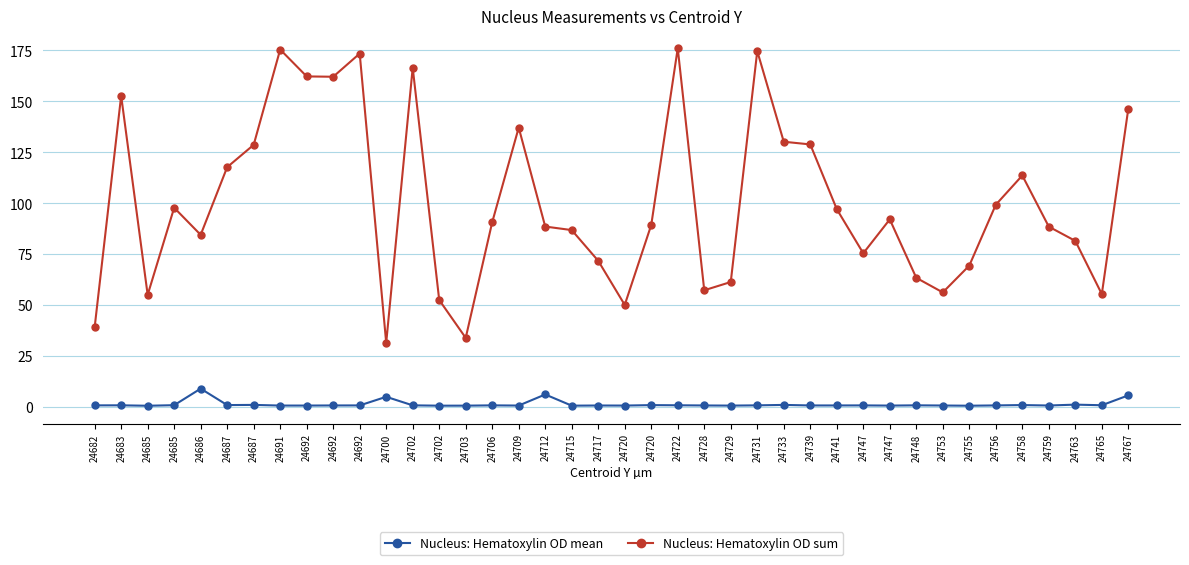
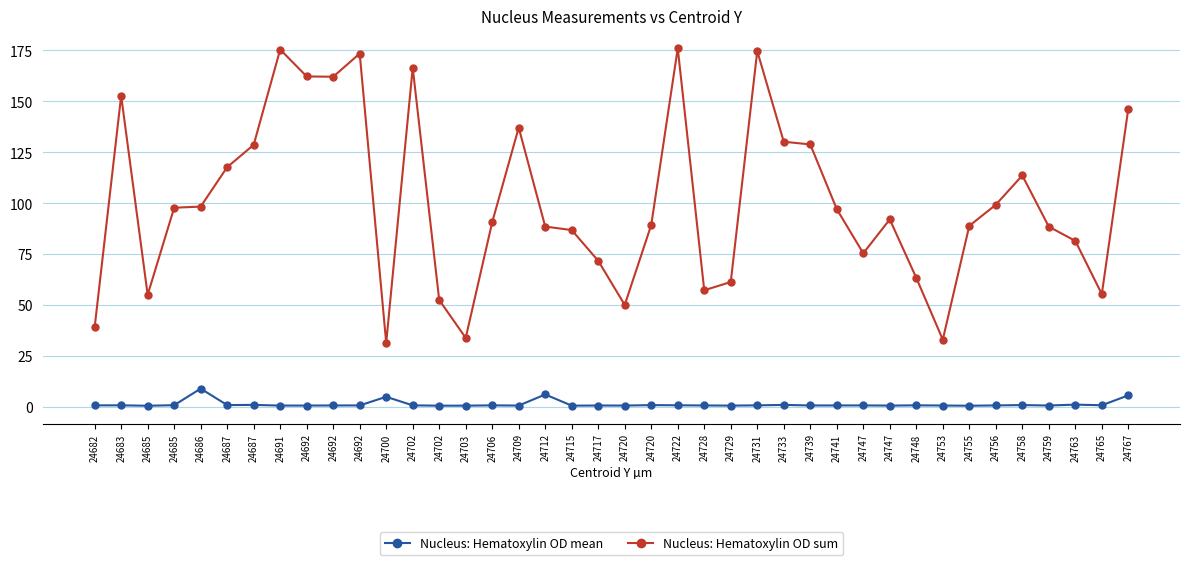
  {
    "Nucleus: Hematoxylin OD mean": {
      "24682": 1,
      "24683": 1,
      "24686": 9,
      "24691": 1,
      "24700": 5,
      "24703": 1,
      "24706": 1,
      "24709": 1,
      "24712": 6,
      "24715": 1,
      "24717": 1,
      "24722": 1,
      "24728": 1,
      "24729": 1,
      "24731": 1,
      "24733": 1,
      "24739": 1,
      "24741": 1,
      "24748": 1,
      "24753": 1,
      "24755": 1,
      "24756": 1,
      "24758": 1,
      "24759": 1,
      "24763": 1,
      "24765": 1,
      "24767": 6
    },
    "Nucleus: Hematoxylin OD sum": {
      "24682": 39,
      "24683": 153,
-     "24686": 84,
+     "24686": 98,
      "24691": 175,
      "24700": 31,
      "24703": 34,
      "24706": 91,
      "24709": 137,
      "24712": 88,
      "24715": 87,
      "24717": 72,
      "24722": 176,
      "24728": 57,
      "24729": 61,
      "24731": 175,
      "24733": 130,
      "24739": 129,
      "24741": 97,
      "24748": 63,
-     "24753": 56,
-     "24755": 69,
+     "24753": 33,
+     "24755": 89,
      "24756": 99,
      "24758": 114,
      "24759": 88,
      "24763": 81,
      "24765": 55,
      "24767": 146
    }
  }
